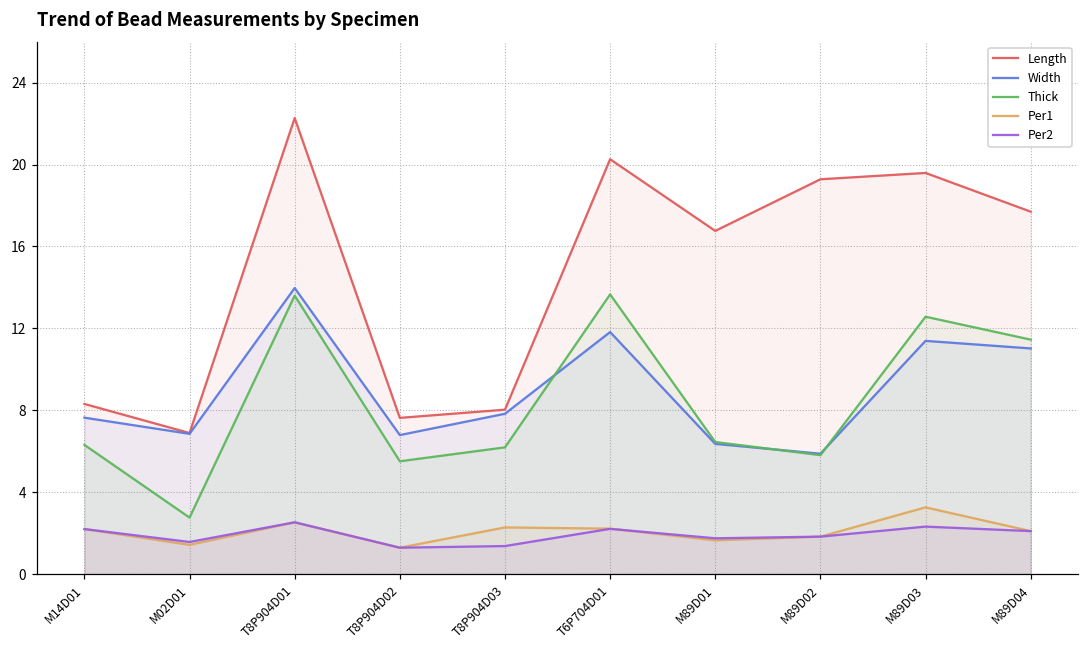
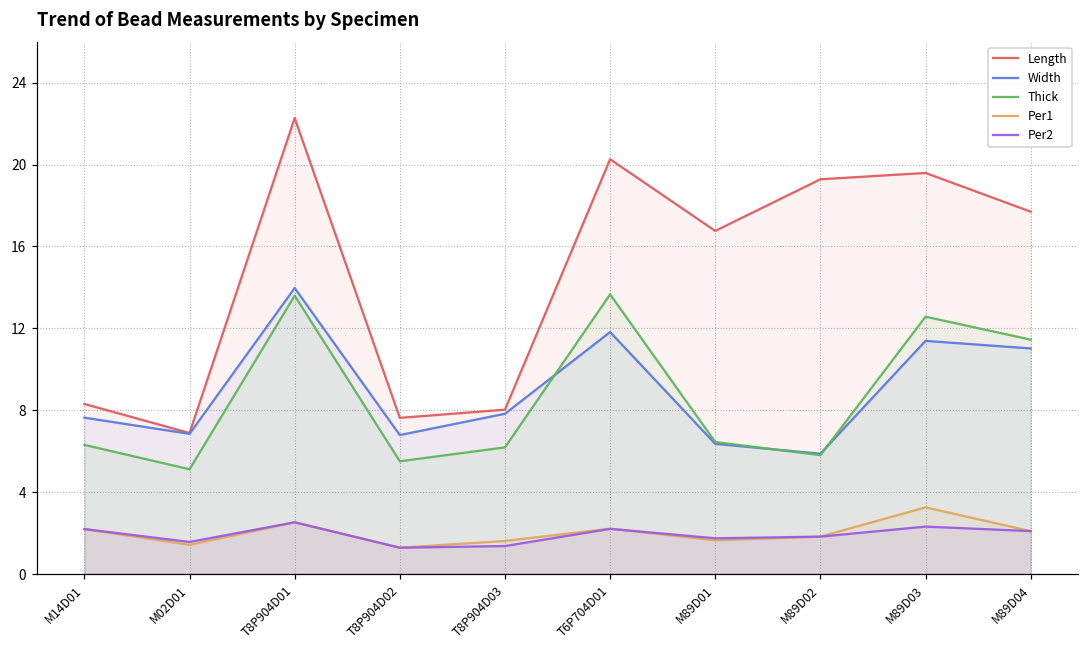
  {
    "Length": {
      "M14D01": 8.3,
      "T8P904D01": 22.3,
      "T8P904D02": 7.6,
      "T8P904D03": 8.0,
      "T6P704D01": 20.3,
      "M89D01": 16.8,
      "M89D02": 19.3,
      "M89D03": 19.6,
      "M89D04": 17.7
    },
    "Width": {
      "M14D01": 7.6,
      "T8P904D01": 14.0,
      "T8P904D02": 6.8,
      "T8P904D03": 7.8,
      "T6P704D01": 11.8,
      "M89D03": 11.4,
      "M89D04": 11.0
    },
    "Thick": {
      "M14D01": 6.3,
-     "M02D01": 2.8,
+     "M02D01": 5.1,
      "T8P904D01": 13.6,
      "T8P904D02": 5.5,
      "T8P904D03": 6.2,
      "T6P704D01": 13.7,
      "M89D03": 12.6,
      "M89D04": 11.5
    },
    "Per1": {
      "M02D01": 1.4,
-     "T8P904D03": 2.3,
+     "T8P904D03": 1.6,
      "M89D03": 3.3
    },
    "Per2": {
      "M02D01": 1.6,
      "T8P904D03": 1.4,
      "M89D03": 2.3
    }
  }
